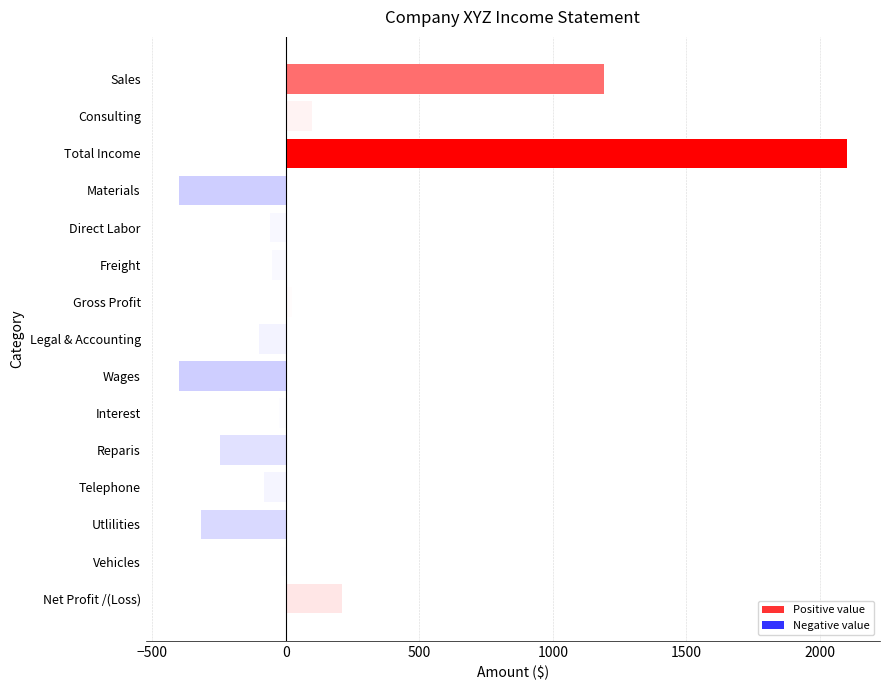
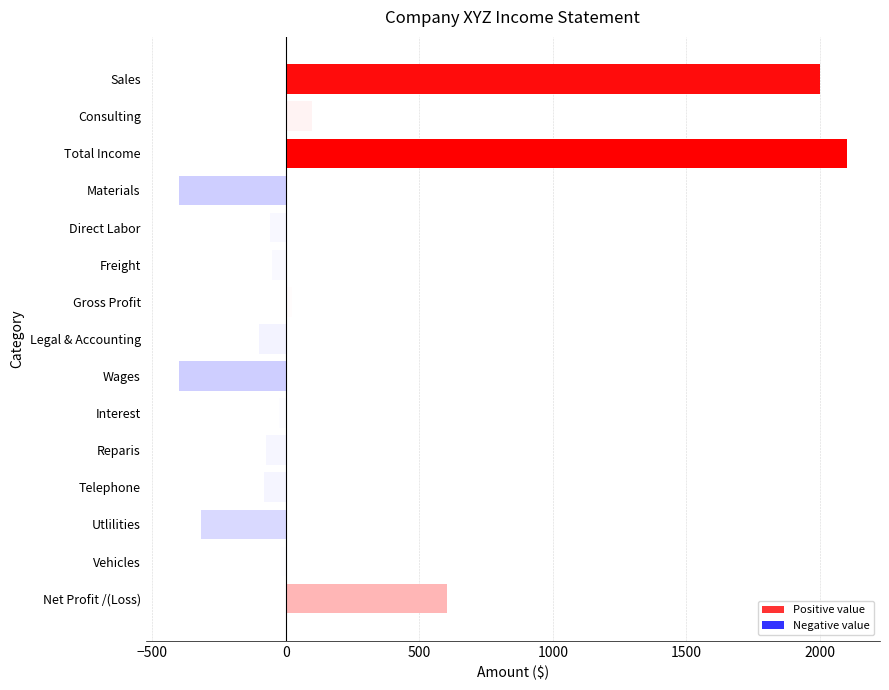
  {
-   "Sales": 1190,
+   "Sales": 2000,
    "Consulting": 100,
    "Total Income": 2100,
    "Materials": -400,
    "Direct Labor": -60,
    "Freight": -50,
    "Gross Profit": 20,
    "Legal & Accounting": -100,
    "Wages": -400,
    "Interest": -30,
-   "Reparis": -250,
+   "Reparis": -80,
    "Telephone": -80,
    "Utlilities": -320,
    "Vehicles": -20,
-   "Net Profit /(Loss)": 210
+   "Net Profit /(Loss)": 600
  }
